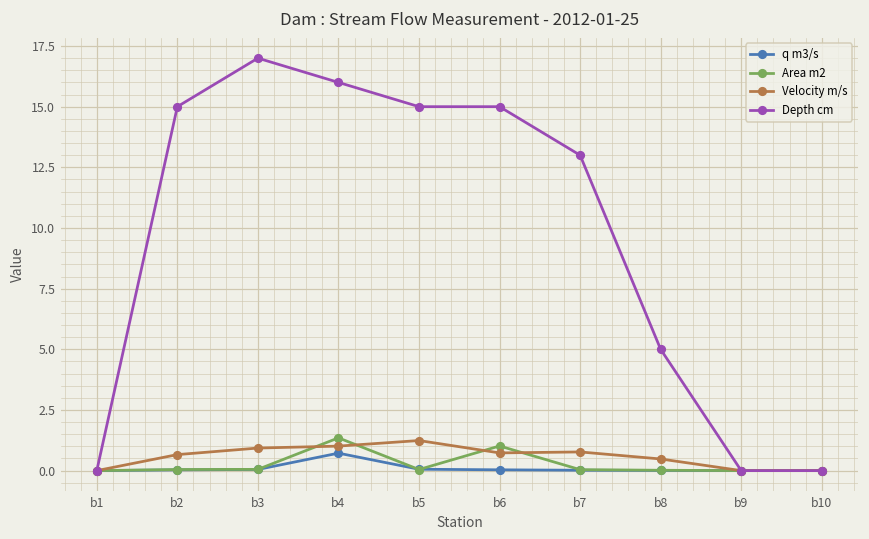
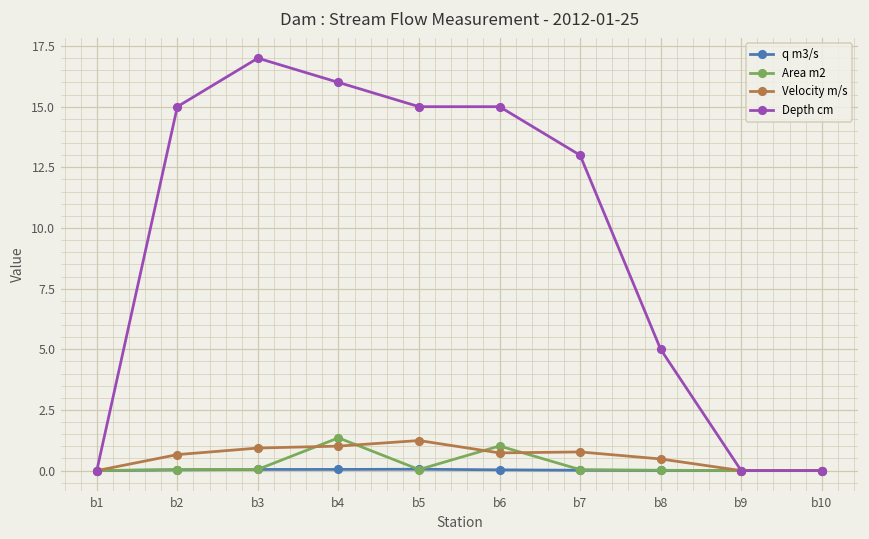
  {
    "q m3/s": {
-     "b4": 0.7,
+     "b4": 0.0,
      "b6": 0.0
    },
    "Area m2": {
      "b4": 1.4,
      "b6": 1.0
    },
    "Velocity m/s": {
      "b2": 0.7,
      "b3": 0.9,
      "b4": 1.0,
      "b5": 1.2,
      "b6": 0.7,
      "b7": 0.8,
      "b8": 0.5
    },
    "Depth cm": {
      "b2": 15.0,
      "b3": 17.0,
      "b4": 16.0,
      "b5": 15.0,
      "b6": 15.0,
      "b7": 13.0,
      "b8": 5.0
    }
  }
